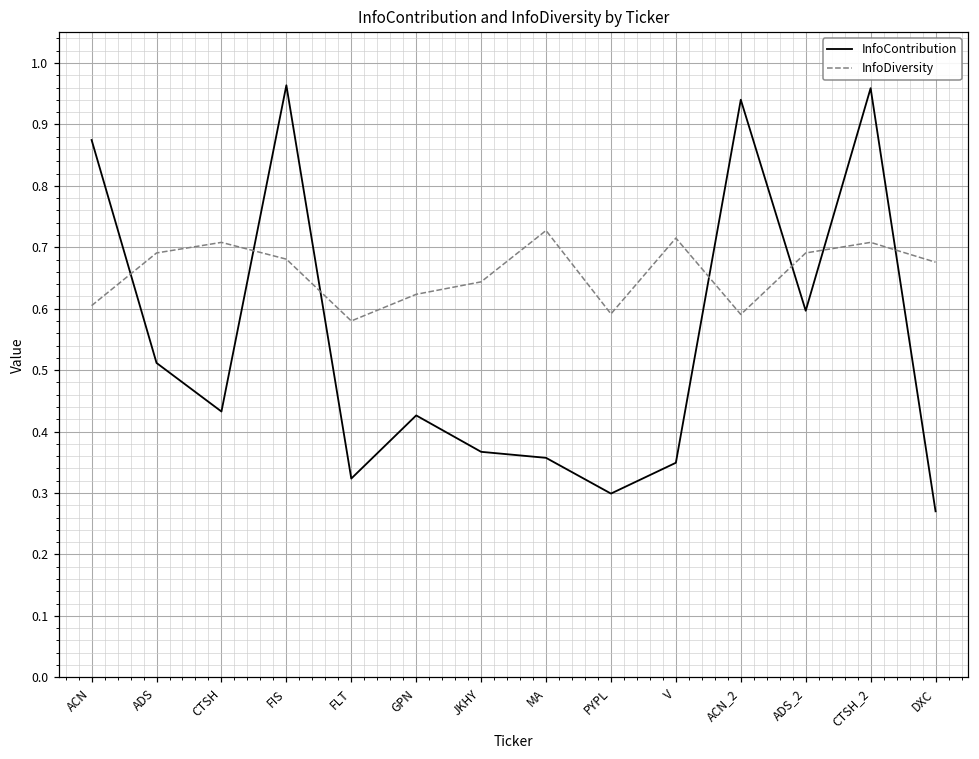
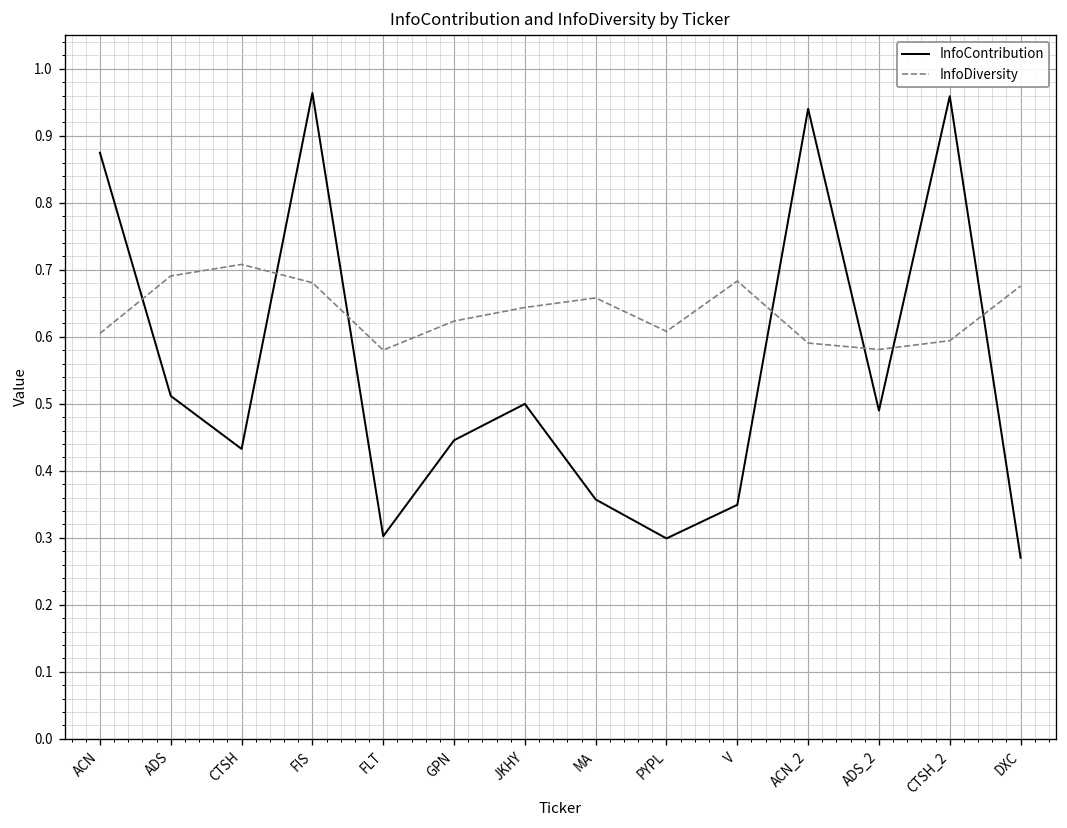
  {
    "InfoContribution": {
      "ACN": 0.87,
      "ADS": 0.51,
      "CTSH": 0.43,
      "FIS": 0.96,
-     "FLT": 0.32,
-     "GPN": 0.43,
-     "JKHY": 0.37,
+     "FLT": 0.30,
+     "GPN": 0.45,
+     "JKHY": 0.50,
      "MA": 0.36,
      "PYPL": 0.30,
      "V": 0.35,
      "ACN_2": 0.94,
-     "ADS_2": 0.60,
+     "ADS_2": 0.49,
      "CTSH_2": 0.96,
      "DXC": 0.27
    },
    "InfoDiversity": {
      "ACN": 0.61,
      "ADS": 0.69,
      "CTSH": 0.71,
      "FIS": 0.68,
      "FLT": 0.58,
      "GPN": 0.62,
      "JKHY": 0.64,
-     "MA": 0.73,
-     "PYPL": 0.59,
-     "V": 0.71,
+     "MA": 0.66,
+     "PYPL": 0.61,
+     "V": 0.68,
      "ACN_2": 0.59,
-     "ADS_2": 0.69,
-     "CTSH_2": 0.71,
+     "ADS_2": 0.58,
+     "CTSH_2": 0.59,
      "DXC": 0.68
    }
  }
